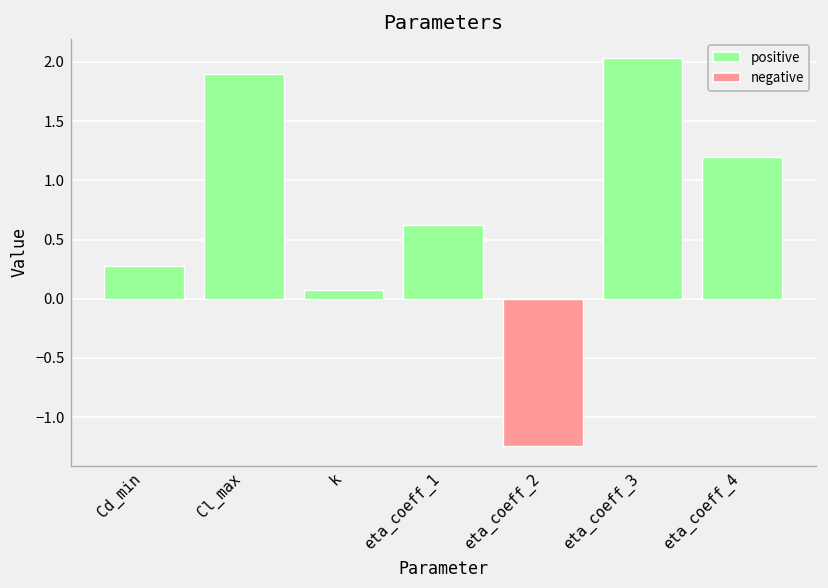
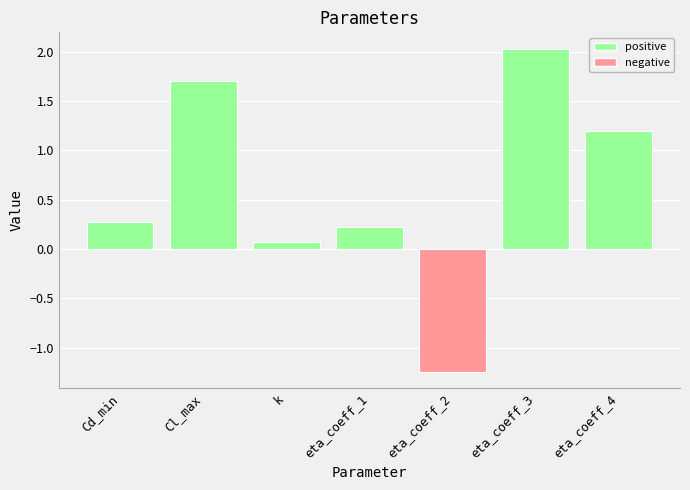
  {
    "Cd_min": 0.3,
-   "Cl_max": 1.9,
+   "Cl_max": 1.7,
    "k": 0.1,
-   "eta_coeff_1": 0.6,
+   "eta_coeff_1": 0.2,
    "eta_coeff_2": -1.2,
    "eta_coeff_3": 2.0,
    "eta_coeff_4": 1.2
  }
